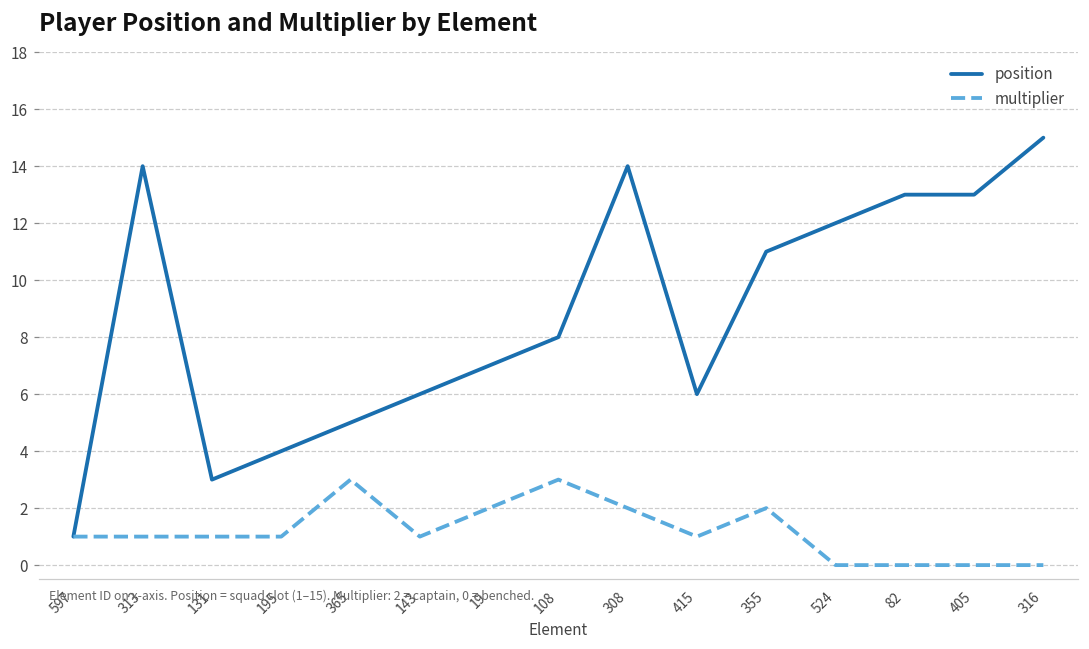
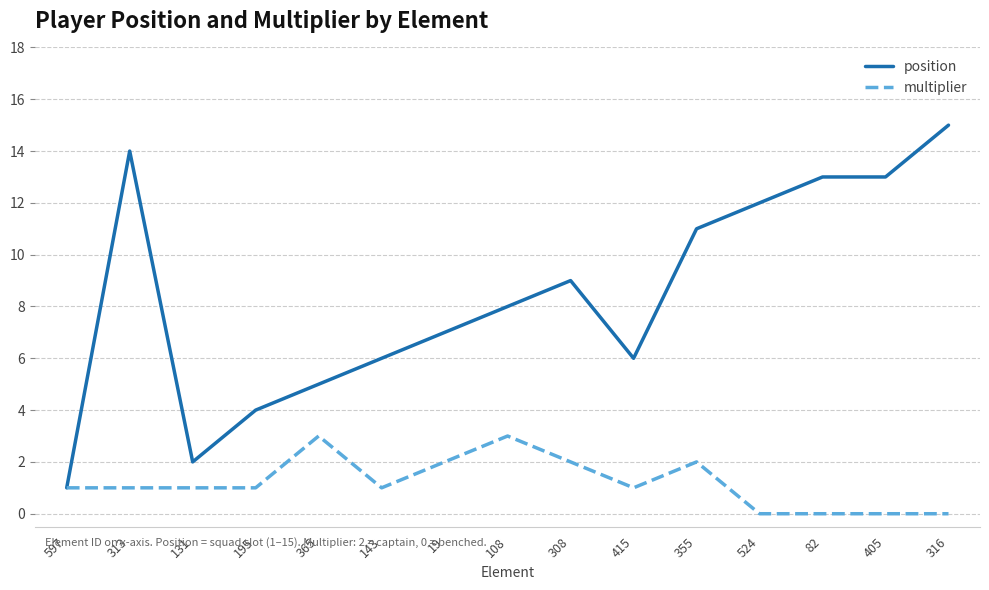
  {
    "position": {
      "313": 14,
-     "131": 3,
+     "131": 2,
      "195": 4,
      "365": 5,
      "143": 6,
      "19": 7,
      "108": 8,
-     "308": 14,
+     "308": 9,
      "415": 6,
      "355": 11,
      "524": 12,
      "82": 13,
      "405": 13,
      "316": 15
    },
    "multiplier": {
      "313": 1,
      "131": 1,
      "195": 1,
      "365": 3,
      "143": 1,
      "19": 2,
      "108": 3,
      "308": 2,
      "415": 1,
      "355": 2,
      "524": 0,
      "82": 0,
      "405": 0,
      "316": 0
    }
  }
